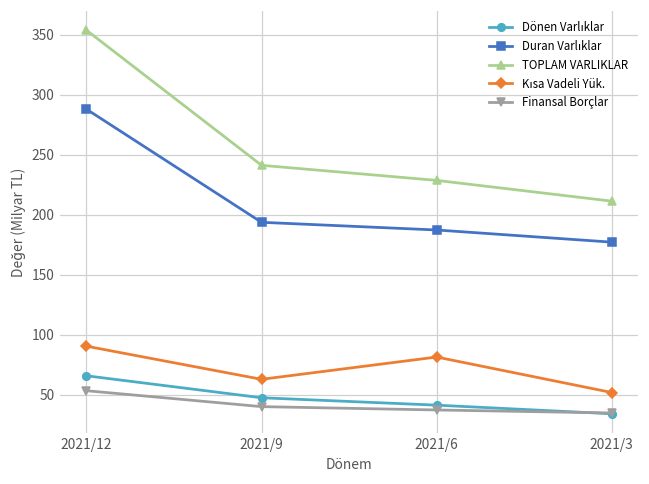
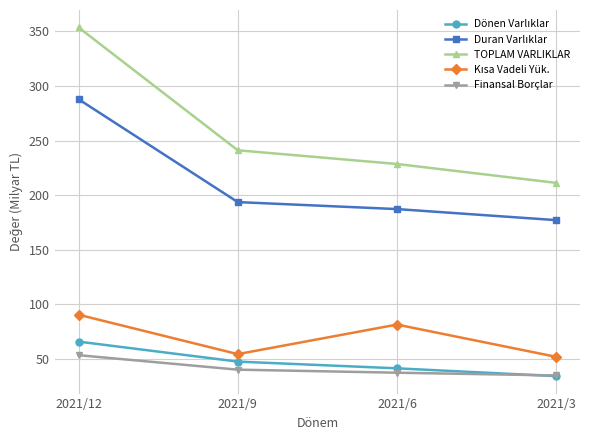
  {
    "Kısa Vadeli Yük.": {
      "2021/12": 90,
-     "2021/9": 63,
+     "2021/9": 54,
      "2021/6": 81,
      "2021/3": 52
    }
  }
